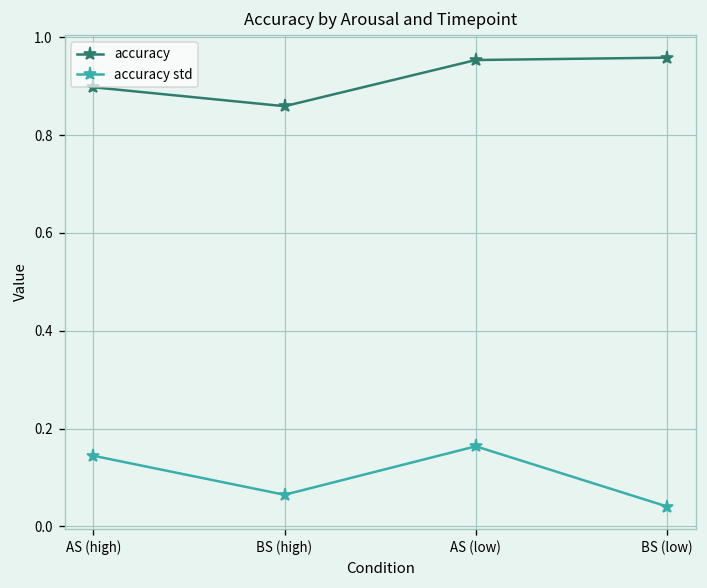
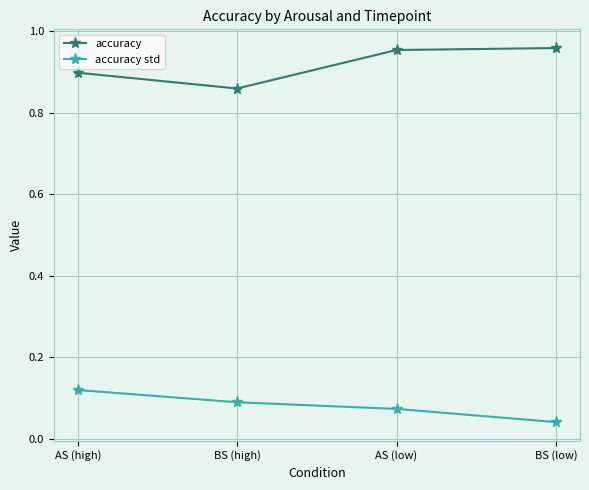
  {
    "accuracy": {
      "AS (high)": 0.90,
      "BS (high)": 0.86,
      "AS (low)": 0.95,
      "BS (low)": 0.96
    },
    "accuracy std": {
-     "AS (high)": 0.14,
-     "BS (high)": 0.06,
-     "AS (low)": 0.16,
+     "AS (high)": 0.12,
+     "BS (high)": 0.09,
+     "AS (low)": 0.07,
      "BS (low)": 0.04
    }
  }
